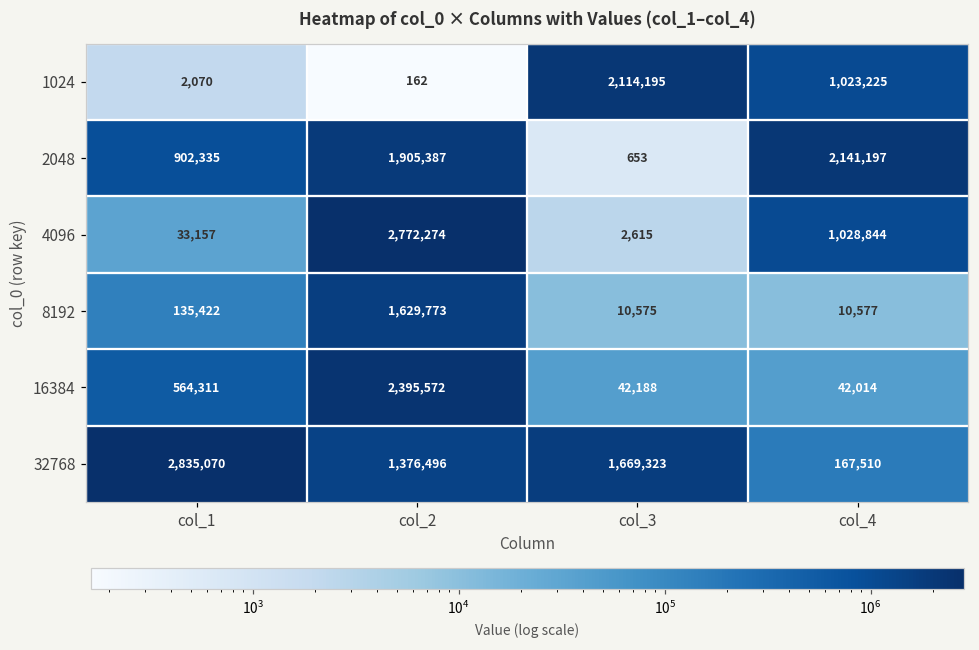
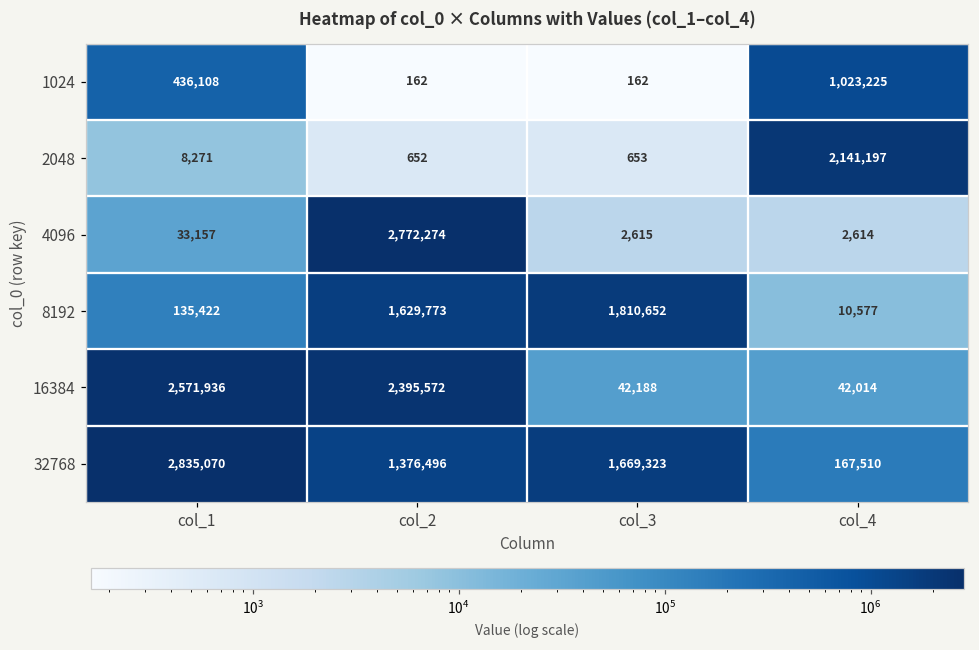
  {
    "1024": {
-     "col_1": "2,070",
+     "col_1": "436,108",
      "col_2": "162",
-     "col_3": "2,114,195",
+     "col_3": "162",
      "col_4": "1,023,225"
    },
    "2048": {
-     "col_1": "902,335",
-     "col_2": "1,905,387",
+     "col_1": "8,271",
+     "col_2": "652",
      "col_3": "653",
      "col_4": "2,141,197"
    },
    "4096": {
      "col_1": "33,157",
      "col_2": "2,772,274",
      "col_3": "2,615",
-     "col_4": "1,028,844"
+     "col_4": "2,614"
    },
    "8192": {
      "col_1": "135,422",
      "col_2": "1,629,773",
-     "col_3": "10,575",
+     "col_3": "1,810,652",
      "col_4": "10,577"
    },
    "16384": {
-     "col_1": "564,311",
+     "col_1": "2,571,936",
      "col_2": "2,395,572",
      "col_3": "42,188",
      "col_4": "42,014"
    },
    "32768": {
      "col_1": "2,835,070",
      "col_2": "1,376,496",
      "col_3": "1,669,323",
      "col_4": "167,510"
    }
  }
